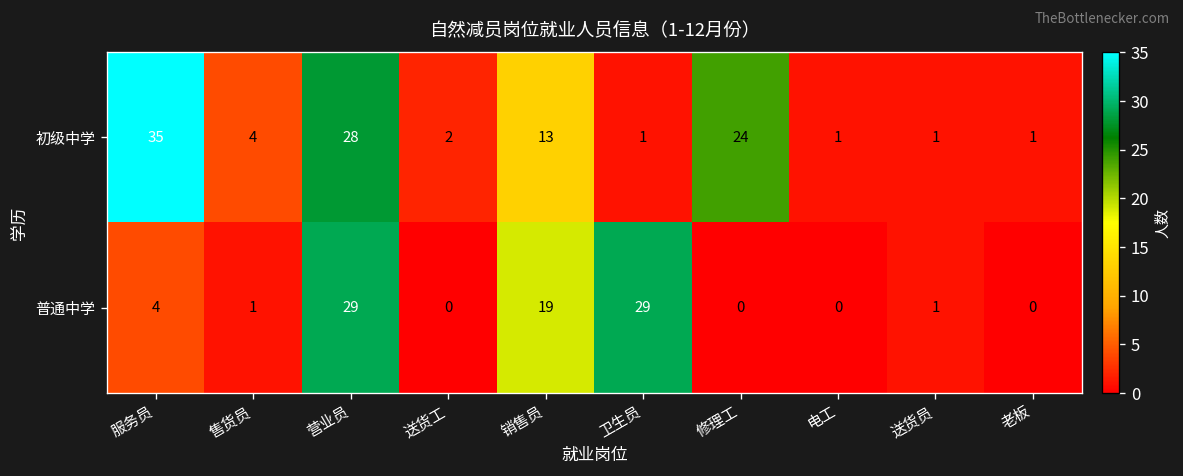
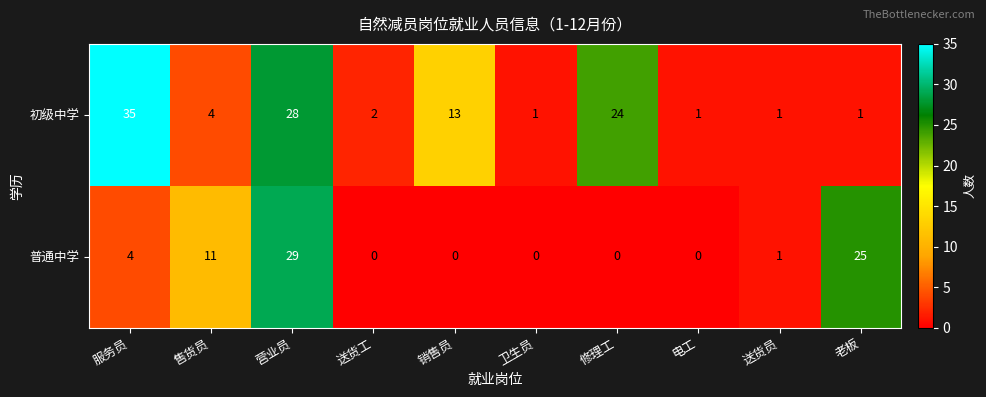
  {
    "初级中学": {
      "服务员": 35,
      "售货员": 4,
      "营业员": 28,
      "送货工": 2,
      "销售员": 13,
      "卫生员": 1,
      "修理工": 24,
      "电工": 1,
      "送货员": 1,
      "老板": 1
    },
    "普通中学": {
      "服务员": 4,
-     "售货员": 1,
+     "售货员": 11,
      "营业员": 29,
      "送货工": 0,
-     "销售员": 19,
-     "卫生员": 29,
+     "销售员": 0,
+     "卫生员": 0,
      "修理工": 0,
      "电工": 0,
      "送货员": 1,
-     "老板": 0
+     "老板": 25
    }
  }
